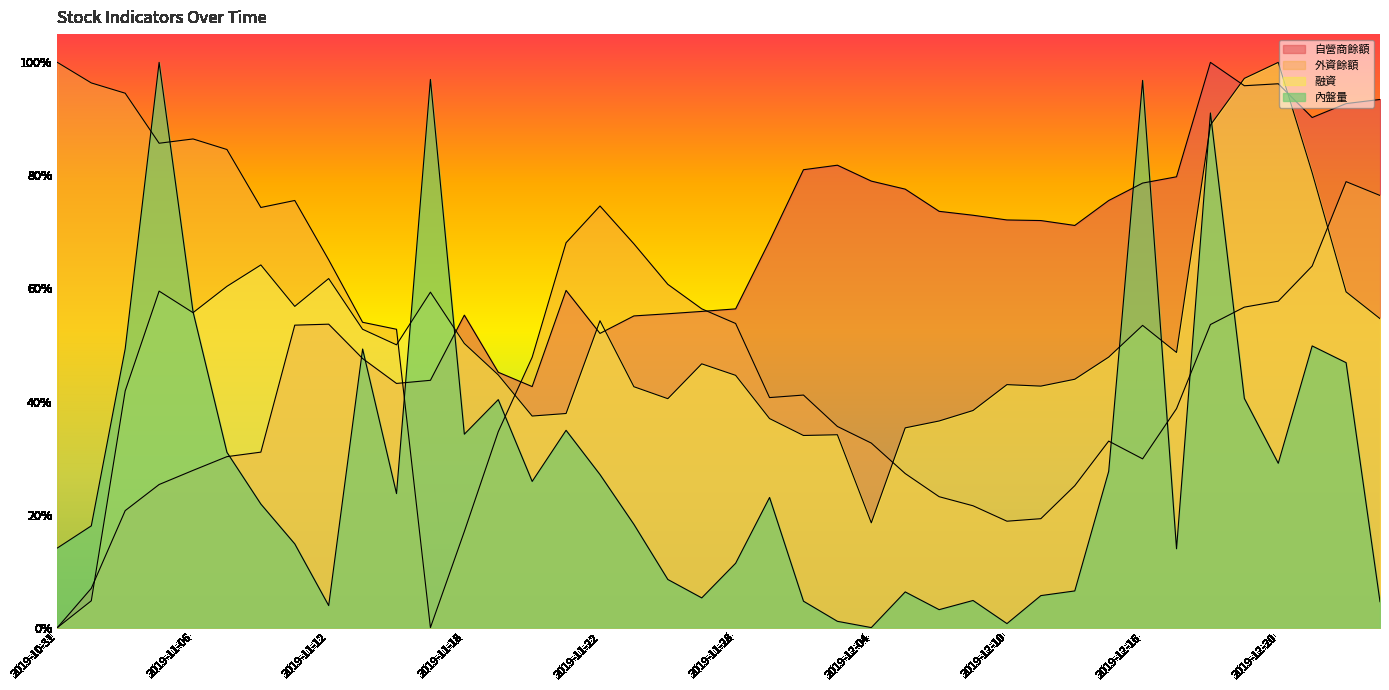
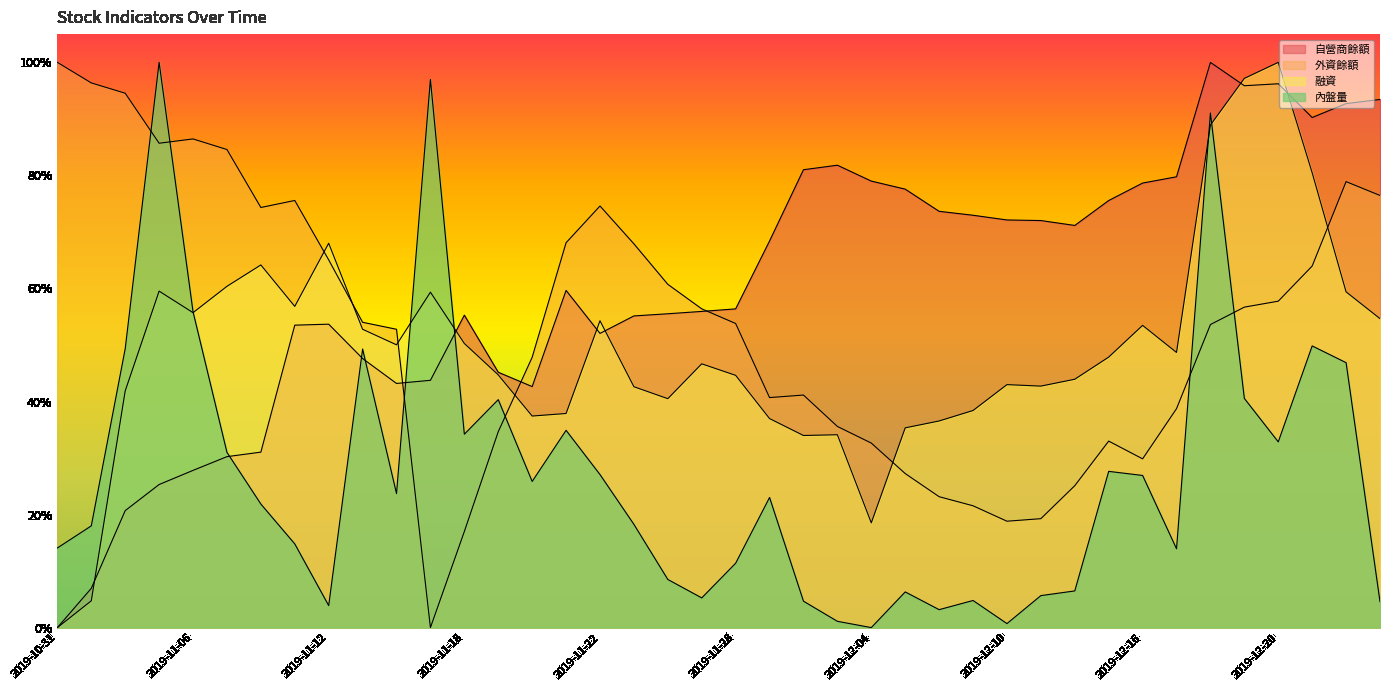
  {
    "融資": {
-     "2019-11-12": "62%",
+     "2019-11-12": "68%",
      "2019-11-18": "50%",
      "2019-11-22": "54%",
      "2019-11-28": "45%",
      "2019-12-04": "19%",
      "2019-12-10": "43%",
      "2019-12-16": "53%",
      "2019-12-20": "100%"
    },
    "內盤量": {
      "2019-10-31": "14%",
      "2019-11-12": "4%",
      "2019-11-18": "34%",
      "2019-11-22": "27%",
      "2019-11-28": "11%",
      "2019-12-04": "0%",
      "2019-12-10": "1%",
-     "2019-12-16": "97%",
-     "2019-12-20": "29%"
+     "2019-12-16": "27%",
+     "2019-12-20": "33%"
    }
  }
